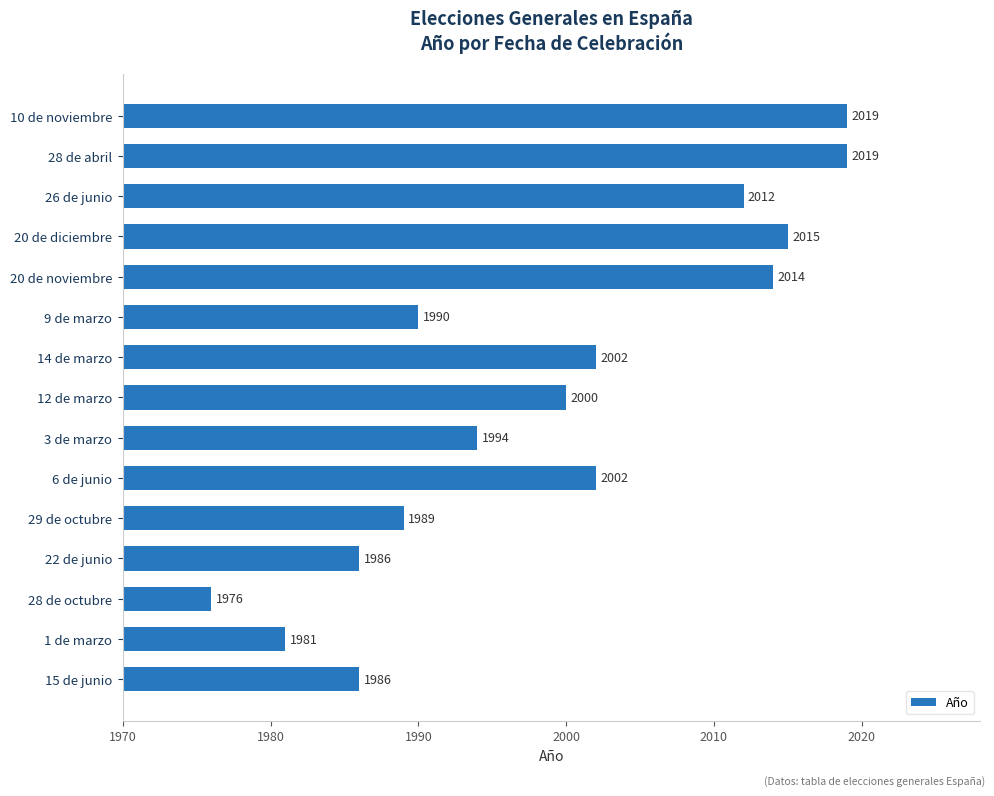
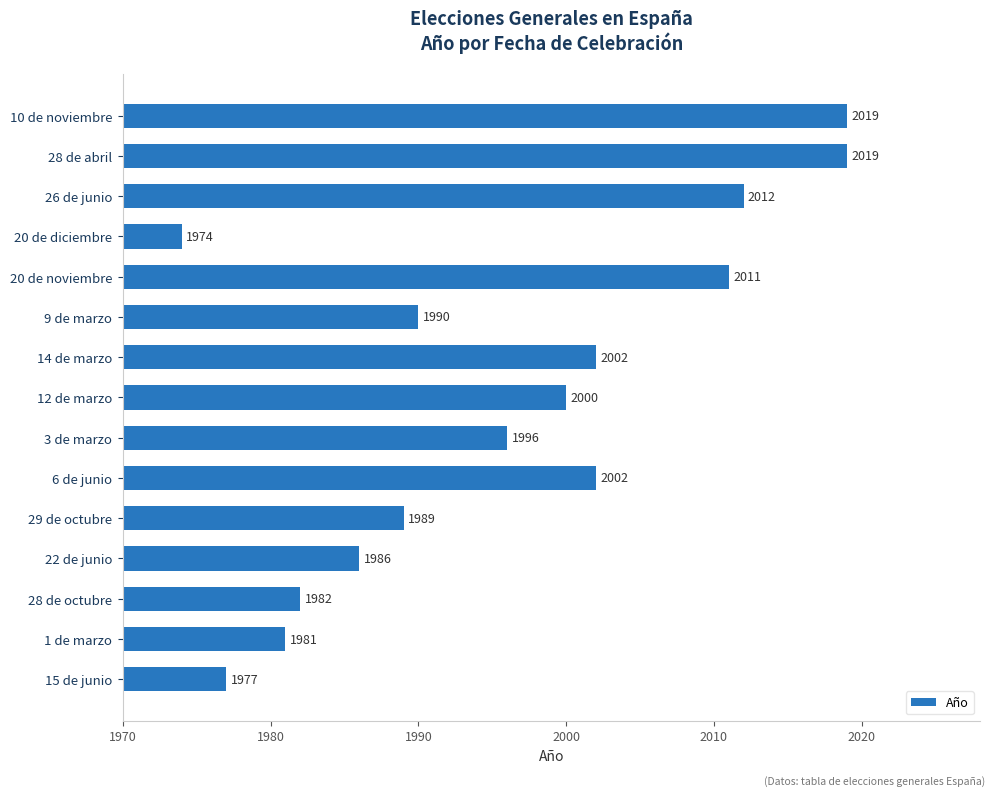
  {
    "10 de noviembre": 2019,
    "28 de abril": 2019,
    "26 de junio": 2012,
-   "20 de diciembre": 2015,
-   "20 de noviembre": 2014,
+   "20 de diciembre": 1974,
+   "20 de noviembre": 2011,
    "9 de marzo": 1990,
    "14 de marzo": 2002,
    "12 de marzo": 2000,
-   "3 de marzo": 1994,
+   "3 de marzo": 1996,
    "6 de junio": 2002,
    "29 de octubre": 1989,
    "22 de junio": 1986,
-   "28 de octubre": 1976,
+   "28 de octubre": 1982,
    "1 de marzo": 1981,
-   "15 de junio": 1986
+   "15 de junio": 1977
  }
